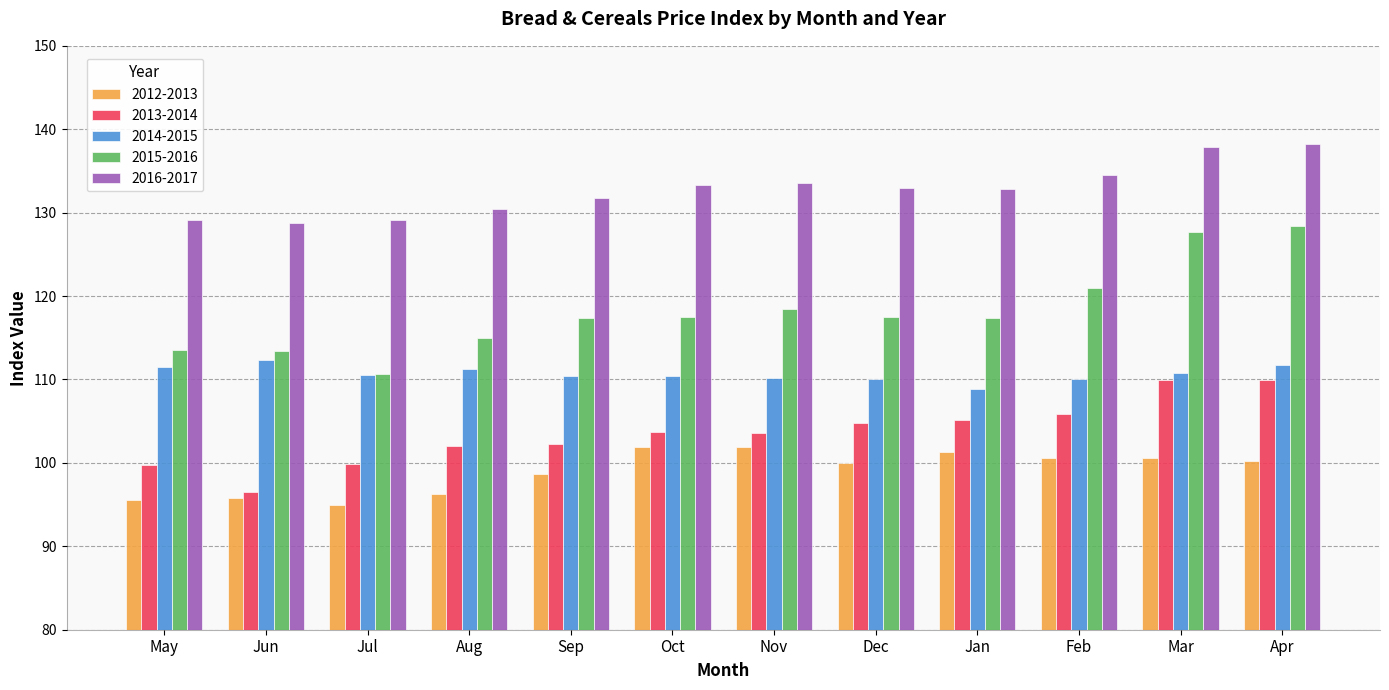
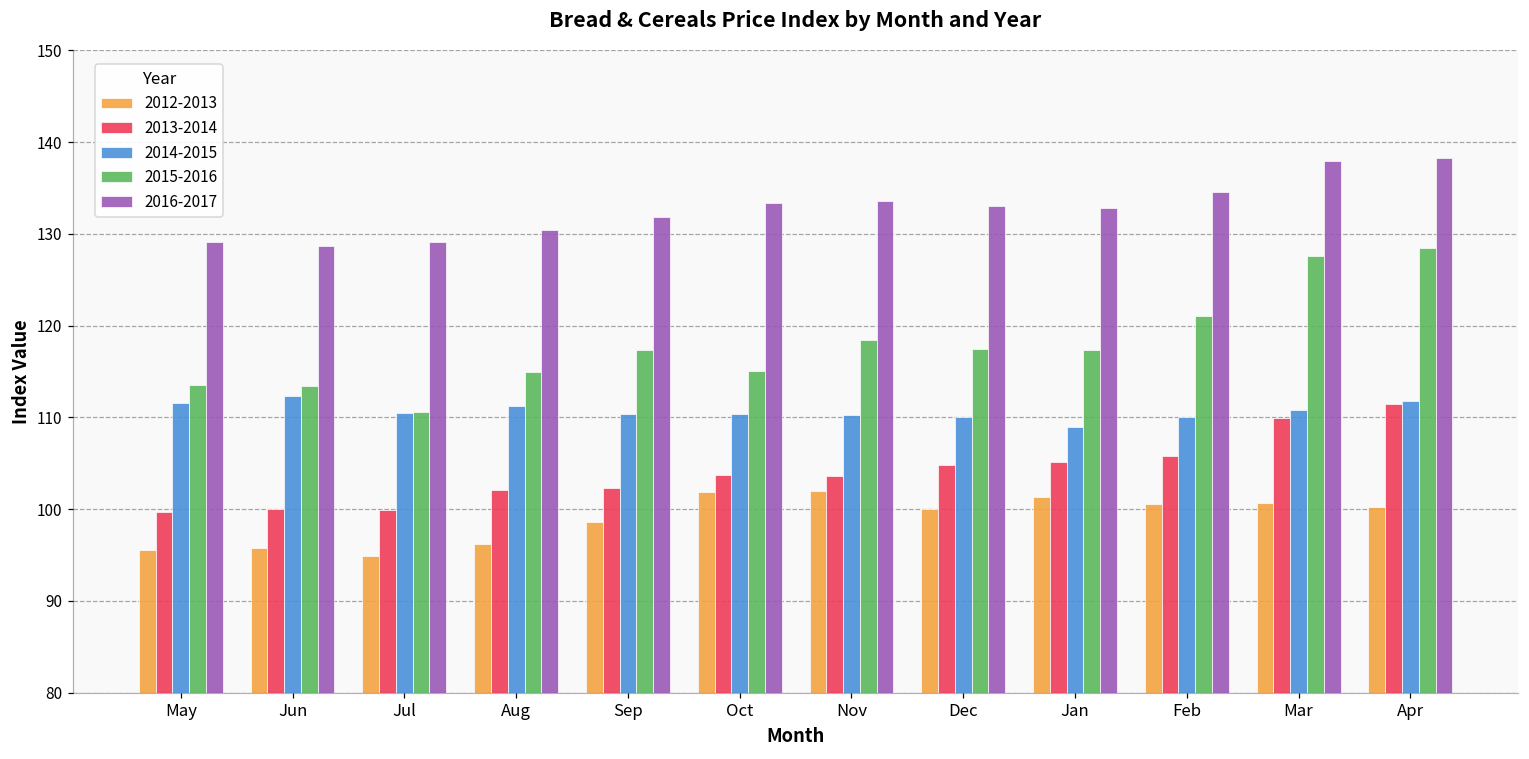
  {
    "2012-2013": {
      "May": 96,
      "Jun": 96,
      "Jul": 95,
      "Aug": 96,
      "Sep": 99,
      "Oct": 102,
      "Nov": 102,
      "Dec": 100,
      "Jan": 101,
      "Feb": 101,
      "Mar": 101,
      "Apr": 100
    },
    "2013-2014": {
      "May": 100,
-     "Jun": 96,
+     "Jun": 100,
      "Jul": 100,
      "Aug": 102,
      "Sep": 102,
      "Oct": 104,
      "Nov": 104,
      "Dec": 105,
      "Jan": 105,
      "Feb": 106,
      "Mar": 110,
-     "Apr": 110
+     "Apr": 111
    },
    "2014-2015": {
      "May": 112,
      "Jun": 112,
      "Jul": 110,
      "Aug": 111,
      "Sep": 110,
      "Oct": 110,
      "Nov": 110,
      "Dec": 110,
      "Jan": 109,
      "Feb": 110,
      "Mar": 111,
      "Apr": 112
    },
    "2015-2016": {
      "May": 113,
      "Jun": 113,
      "Jul": 111,
      "Aug": 115,
      "Sep": 117,
-     "Oct": 118,
+     "Oct": 115,
      "Nov": 118,
      "Dec": 117,
      "Jan": 117,
      "Feb": 121,
      "Mar": 128,
      "Apr": 128
    },
    "2016-2017": {
      "May": 129,
      "Jun": 129,
      "Jul": 129,
      "Aug": 130,
      "Sep": 132,
      "Oct": 133,
      "Nov": 134,
      "Dec": 133,
      "Jan": 133,
      "Feb": 135,
      "Mar": 138,
      "Apr": 138
    }
  }
